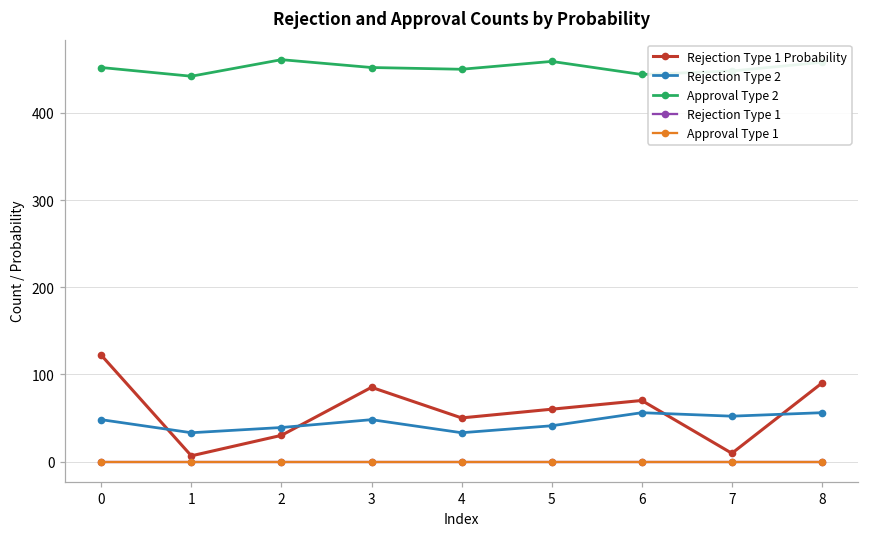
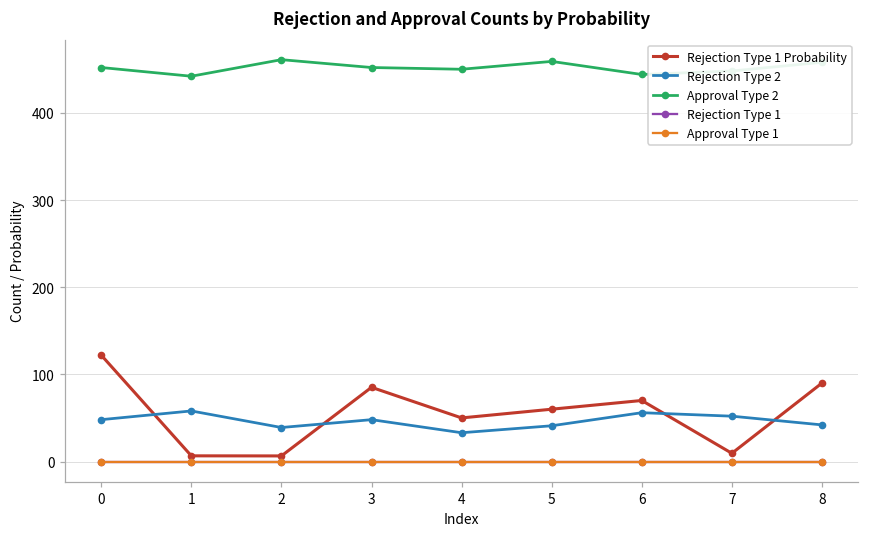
  {
    "Rejection Type 1 Probability": {
      "0": 120,
      "1": 10,
-     "2": 30,
+     "2": 10,
      "3": 90,
      "4": 50,
      "5": 60,
      "6": 70,
      "7": 10,
      "8": 90
    },
    "Rejection Type 2": {
      "0": 50,
-     "1": 30,
+     "1": 60,
      "2": 40,
      "3": 50,
      "4": 30,
      "5": 40,
      "6": 60,
      "7": 50,
-     "8": 60
+     "8": 40
    },
    "Approval Type 2": {
      "0": 450,
      "1": 440,
      "2": 460,
      "3": 450,
      "4": 450,
      "5": 460,
      "6": 440
    },
    "Approval Type 1": {
      "0": 0,
      "1": 0,
      "2": 0,
      "3": 0,
      "4": 0,
      "5": 0,
      "6": 0,
      "7": 0,
      "8": 0
    }
  }
